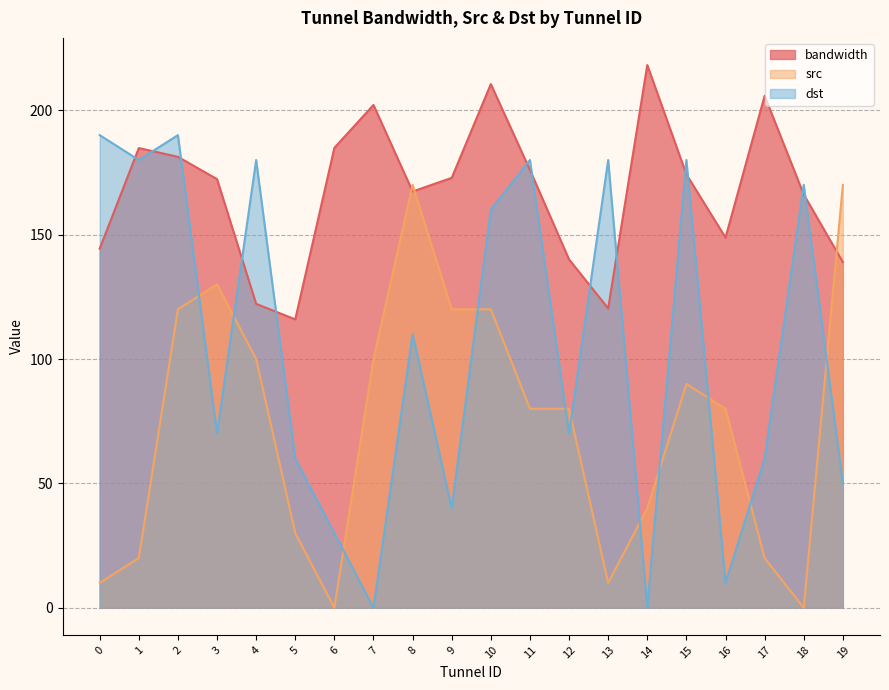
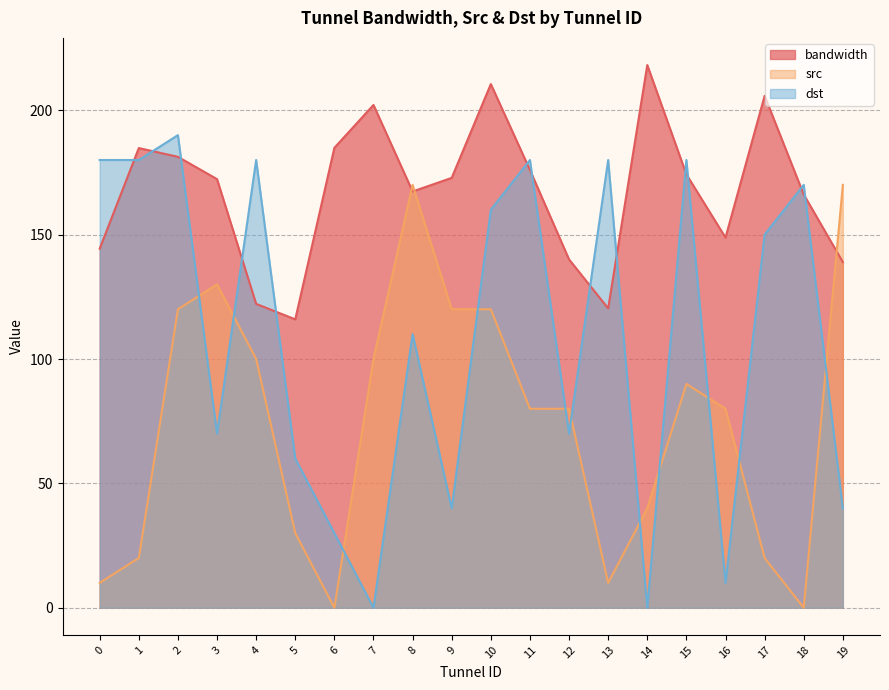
  {
    "bandwidth": {
      "0": 144,
      "1": 185,
      "2": 181,
      "3": 172,
      "4": 122,
      "5": 116,
      "6": 185,
      "7": 202,
      "8": 167,
      "9": 173,
      "10": 211,
      "11": 176,
      "12": 140,
      "13": 120,
      "14": 218,
      "15": 174,
      "16": 149,
      "17": 206,
      "18": 166,
      "19": 139
    },
    "src": {
      "0": 10,
      "1": 20,
      "2": 120,
      "3": 130,
      "4": 100,
      "5": 30,
      "6": 0,
      "7": 100,
      "8": 170,
      "9": 120,
      "10": 120,
      "11": 80,
      "12": 80,
      "13": 10,
      "14": 40,
      "15": 90,
      "16": 80,
      "17": 20,
      "18": 0,
      "19": 170
    },
    "dst": {
-     "0": 190,
+     "0": 180,
      "1": 180,
      "2": 190,
      "3": 70,
      "4": 180,
      "5": 60,
      "6": 30,
      "7": 0,
      "8": 110,
      "9": 40,
      "10": 160,
      "11": 180,
      "12": 70,
      "13": 180,
      "14": 0,
      "15": 180,
      "16": 10,
-     "17": 60,
+     "17": 150,
      "18": 170,
-     "19": 50
+     "19": 40
    }
  }
